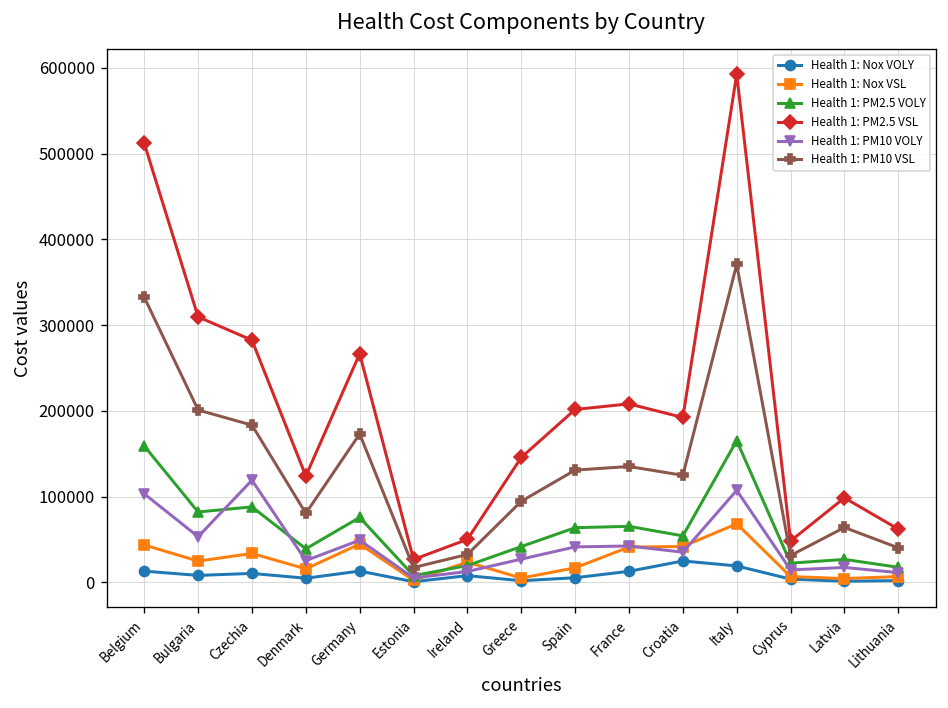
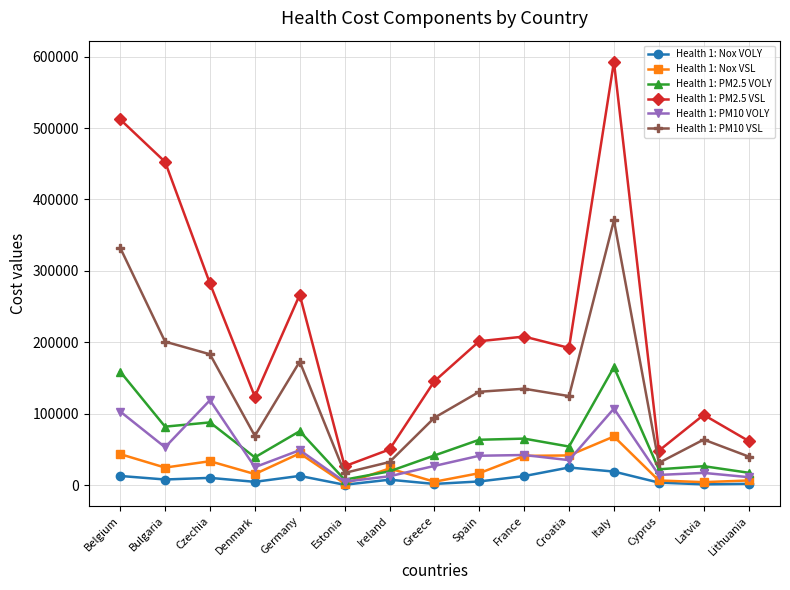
  {
    "Health 1: Nox VOLY": {
      "Belgium": 10000,
      "Bulgaria": 10000,
      "Czechia": 10000,
      "Denmark": 0,
      "Germany": 10000,
      "Ireland": 10000,
      "Spain": 10000,
      "France": 10000,
      "Croatia": 20000,
      "Italy": 20000,
      "Lithuania": 0
    },
    "Health 1: Nox VSL": {
      "Belgium": 40000,
      "Bulgaria": 20000,
      "Czechia": 30000,
      "Denmark": 20000,
      "Germany": 40000,
      "Ireland": 20000,
      "Spain": 20000,
      "Croatia": 40000,
      "Italy": 70000,
      "Lithuania": 10000
    },
    "Health 1: PM2.5 VOLY": {
      "Belgium": 160000,
      "Bulgaria": 80000,
      "Czechia": 90000,
      "Denmark": 40000,
      "Germany": 80000,
      "Ireland": 20000,
      "Greece": 40000,
      "Spain": 60000,
      "France": 70000,
      "Croatia": 50000,
      "Italy": 170000,
      "Cyprus": 20000,
      "Latvia": 30000,
      "Lithuania": 20000
    },
    "Health 1: PM2.5 VSL": {
      "Belgium": 510000,
-     "Bulgaria": 310000,
+     "Bulgaria": 450000,
      "Czechia": 280000,
      "Denmark": 120000,
      "Germany": 270000,
      "Estonia": 30000,
      "Ireland": 50000,
      "Greece": 150000,
      "Spain": 200000,
      "France": 210000,
      "Croatia": 190000,
      "Italy": 590000,
      "Cyprus": 50000,
      "Latvia": 100000,
      "Lithuania": 60000
    },
    "Health 1: PM10 VOLY": {
      "Belgium": 100000,
      "Bulgaria": 50000,
      "Czechia": 120000,
      "Denmark": 30000,
      "Germany": 50000,
      "Ireland": 10000,
      "Greece": 30000,
      "Spain": 40000,
      "Croatia": 40000,
      "Italy": 110000,
      "Cyprus": 10000,
      "Latvia": 20000,
      "Lithuania": 10000
    },
    "Health 1: PM10 VSL": {
      "Belgium": 330000,
      "Bulgaria": 200000,
      "Czechia": 180000,
-     "Denmark": 80000,
+     "Denmark": 70000,
      "Germany": 170000,
      "Estonia": 20000,
      "Ireland": 30000,
      "Greece": 90000,
      "Spain": 130000,
      "France": 140000,
      "Croatia": 120000,
      "Italy": 370000,
      "Cyprus": 30000,
      "Latvia": 60000,
      "Lithuania": 40000
    }
  }
